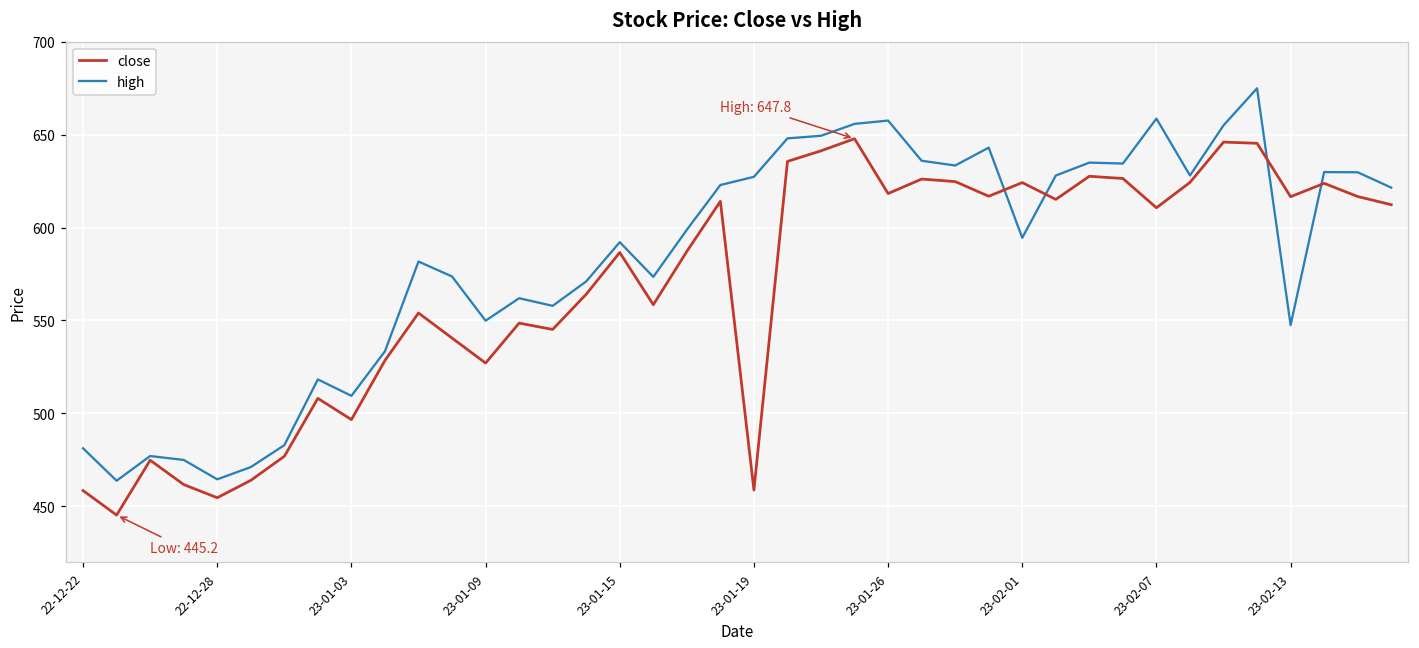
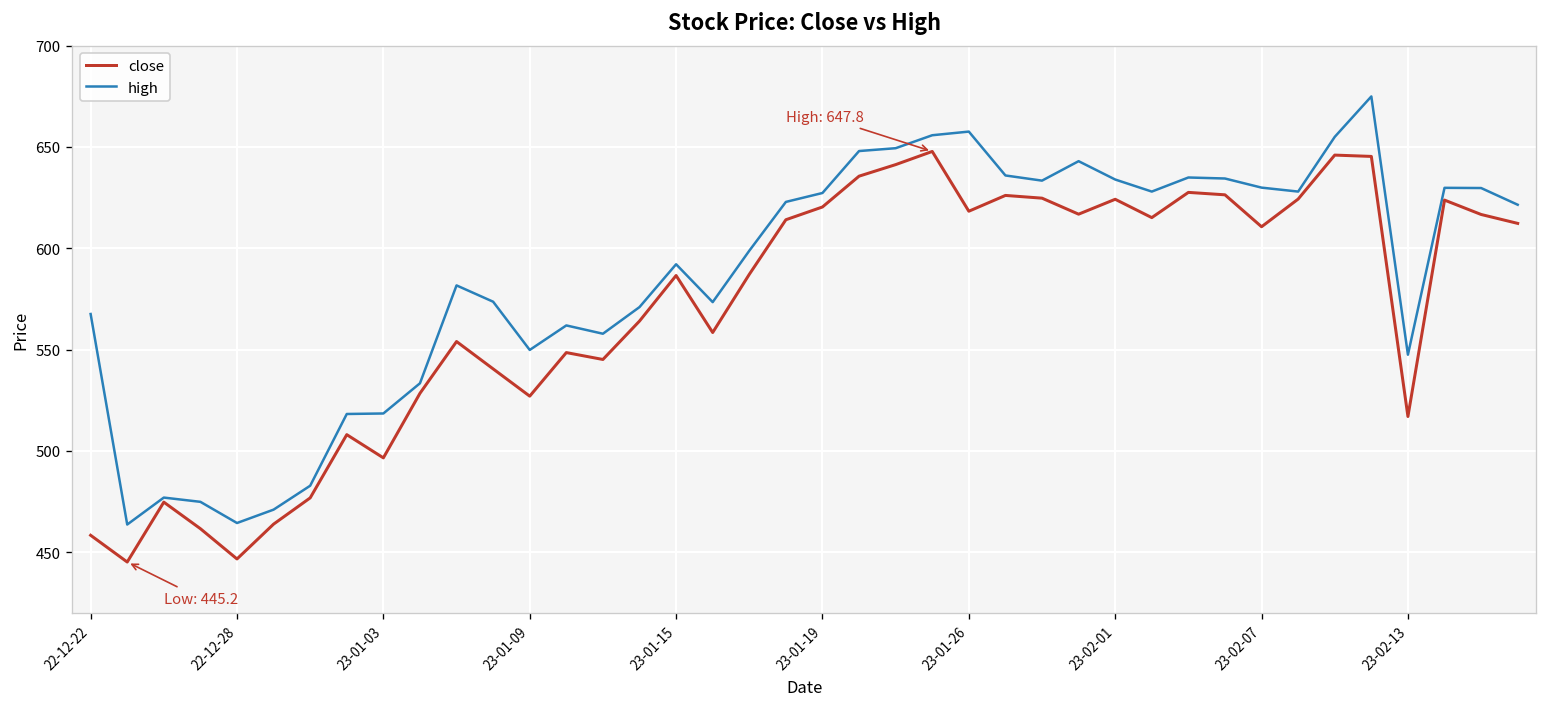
  {
    "close": {
      "22-12-22": 458,
-     "22-12-28": 455,
+     "22-12-28": 447,
      "23-01-03": 497,
      "23-01-09": 527,
      "23-01-15": 587,
-     "23-01-19": 459,
+     "23-01-19": 620,
      "23-01-26": 618,
      "23-02-01": 624,
      "23-02-07": 611,
-     "23-02-13": 617
+     "23-02-13": 517
    },
    "high": {
-     "22-12-22": 481,
+     "22-12-22": 568,
      "22-12-28": 464,
-     "23-01-03": 509,
+     "23-01-03": 519,
      "23-01-09": 550,
      "23-01-15": 592,
      "23-01-19": 627,
      "23-01-26": 658,
-     "23-02-01": 594,
-     "23-02-07": 659,
+     "23-02-01": 634,
+     "23-02-07": 630,
      "23-02-13": 548
    }
  }
